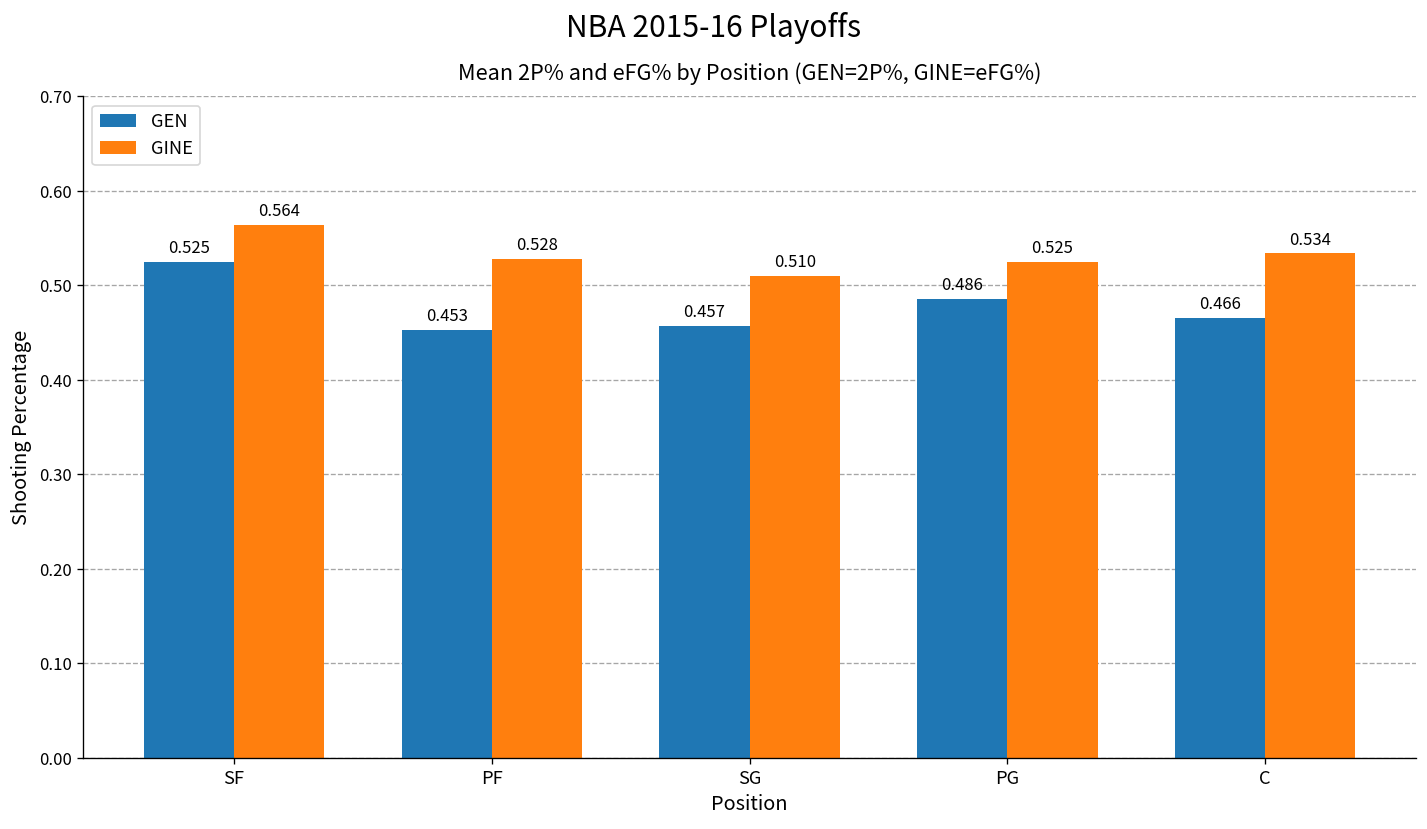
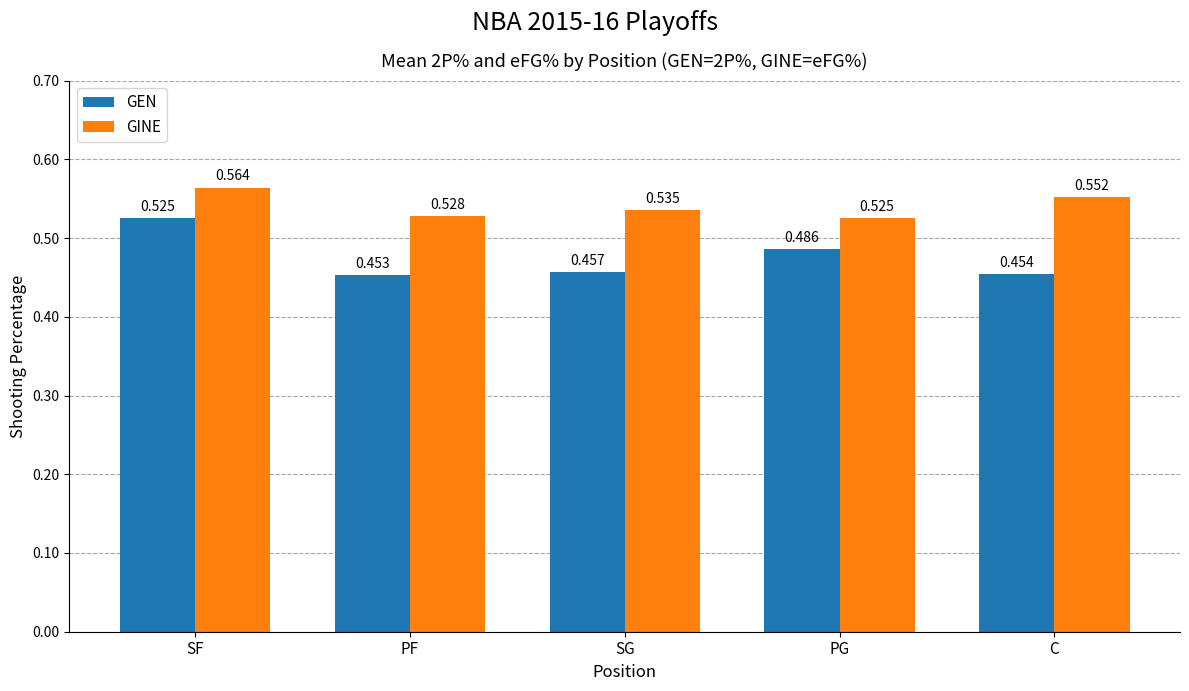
  {
    "GEN": {
      "SF": 0.525,
      "PF": 0.453,
      "SG": 0.457,
      "PG": 0.486,
-     "C": 0.466
+     "C": 0.454
    },
    "GINE": {
      "SF": 0.564,
      "PF": 0.528,
-     "SG": 0.510,
+     "SG": 0.535,
      "PG": 0.525,
-     "C": 0.534
+     "C": 0.552
    }
  }
